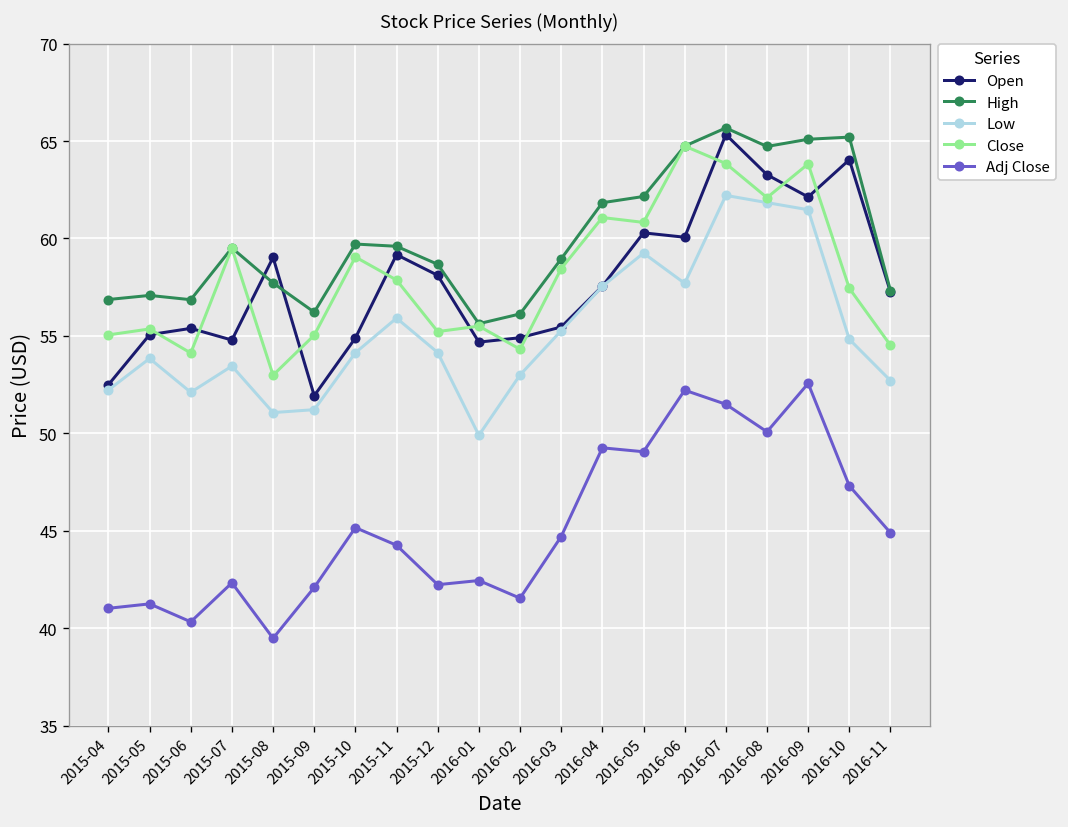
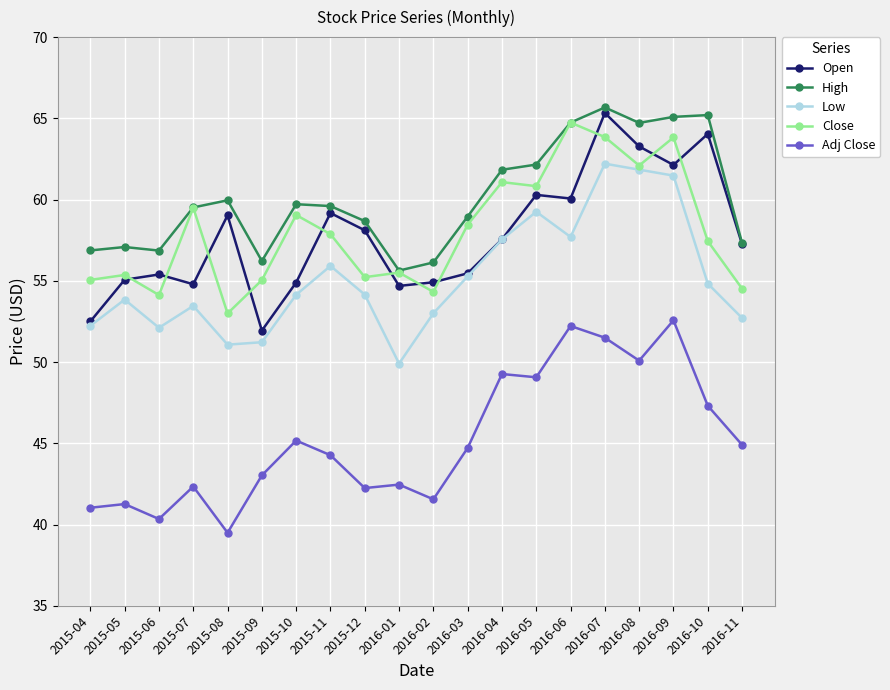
  {
    "Open": {
      "2015-04": 52.5,
      "2015-05": 55.1,
      "2015-06": 55.4,
      "2015-07": 54.8,
      "2015-08": 59.0,
      "2015-09": 51.9,
      "2015-10": 54.9,
      "2015-11": 59.2,
      "2015-12": 58.1,
      "2016-01": 54.7,
      "2016-02": 54.9,
      "2016-03": 55.5,
      "2016-05": 60.3,
      "2016-06": 60.1,
      "2016-07": 65.3,
      "2016-08": 63.3,
      "2016-09": 62.1,
      "2016-10": 64.0
    },
    "High": {
      "2015-04": 56.9,
      "2015-05": 57.1,
      "2015-06": 56.9,
-     "2015-08": 57.7,
+     "2015-08": 60.0,
      "2015-09": 56.2,
      "2015-10": 59.7,
      "2015-11": 59.6,
      "2015-12": 58.7,
      "2016-02": 56.1,
      "2016-03": 59.0,
      "2016-04": 61.8,
      "2016-05": 62.2,
      "2016-07": 65.7,
      "2016-08": 64.7,
      "2016-09": 65.1,
      "2016-10": 65.2
    },
    "Low": {
      "2015-04": 52.2,
      "2015-05": 53.8,
      "2015-06": 52.1,
      "2015-07": 53.5,
      "2015-08": 51.1,
      "2015-09": 51.2,
      "2015-10": 54.1,
      "2015-11": 55.9,
      "2015-12": 54.2,
      "2016-01": 49.9,
      "2016-02": 53.0,
      "2016-03": 55.3,
      "2016-05": 59.3,
      "2016-06": 57.7,
      "2016-07": 62.2,
      "2016-08": 61.8,
      "2016-09": 61.5,
      "2016-10": 54.8,
      "2016-11": 52.7
    },
    "Close": {
      "2015-04": 55.1,
      "2015-05": 55.4,
      "2015-06": 54.1,
      "2015-08": 53.0,
      "2015-09": 55.0,
      "2015-10": 59.0,
      "2015-11": 57.9,
      "2015-12": 55.2,
      "2016-02": 54.3,
      "2016-03": 58.5,
      "2016-04": 61.1,
      "2016-05": 60.8,
      "2016-07": 63.8,
      "2016-08": 62.1,
      "2016-09": 63.8,
      "2016-10": 57.4,
      "2016-11": 54.5
    },
    "Adj Close": {
      "2015-04": 41.0,
      "2015-05": 41.3,
      "2015-06": 40.3,
      "2015-07": 42.3,
      "2015-08": 39.5,
-     "2015-09": 42.1,
+     "2015-09": 43.0,
      "2015-10": 45.2,
      "2015-11": 44.3,
      "2015-12": 42.2,
      "2016-01": 42.5,
      "2016-02": 41.5,
      "2016-03": 44.7,
      "2016-04": 49.3,
      "2016-05": 49.1,
      "2016-06": 52.2,
      "2016-07": 51.5,
      "2016-08": 50.1,
      "2016-09": 52.6,
      "2016-10": 47.3,
      "2016-11": 44.9
    }
  }
